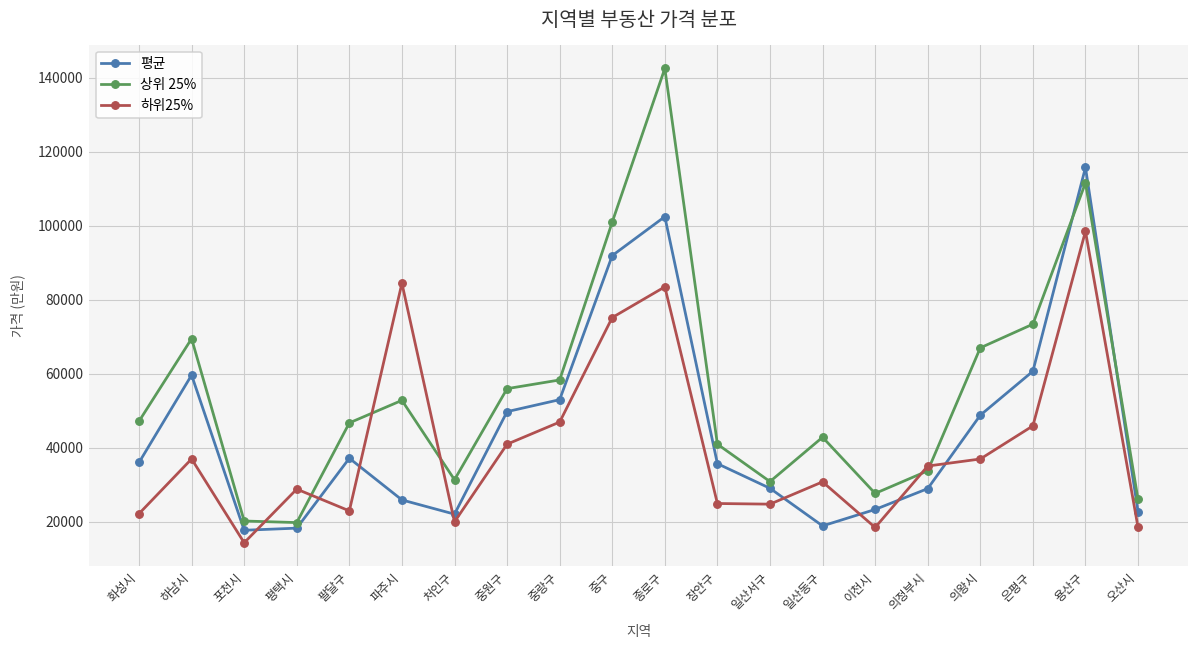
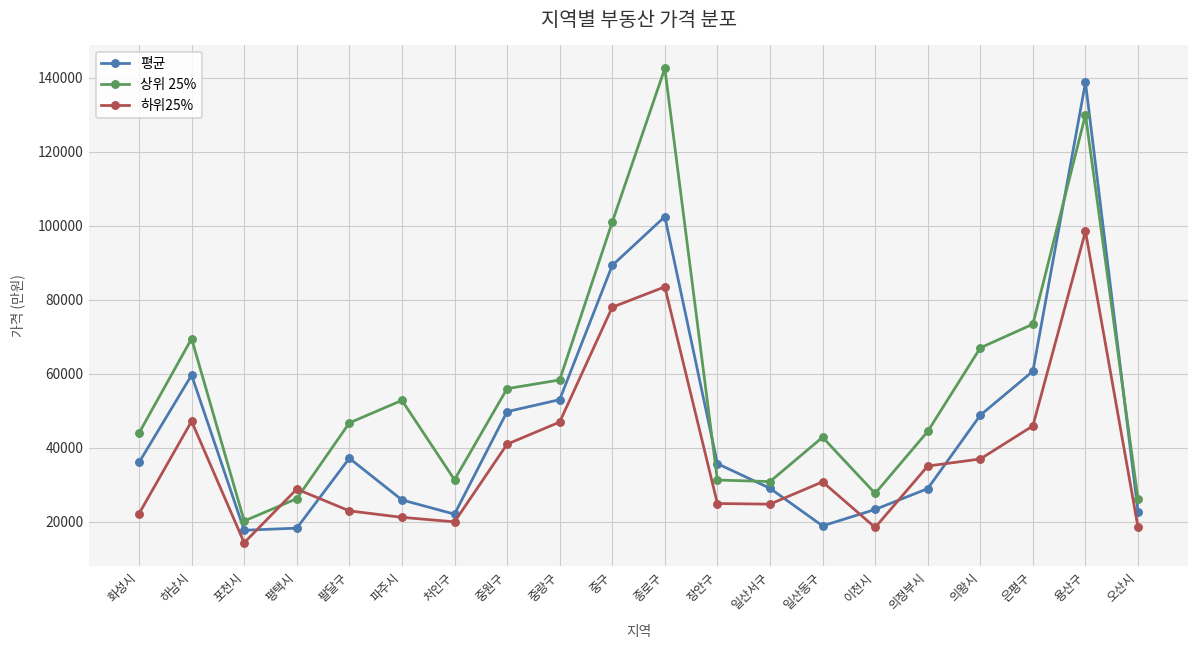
  {
    "평균": {
      "화성시": 36000,
      "하남시": 60000,
      "포천시": 18000,
      "평택시": 18000,
      "팔달구": 37000,
      "파주시": 26000,
      "처인구": 22000,
      "중원구": 50000,
      "중랑구": 53000,
-     "중구": 92000,
+     "중구": 89000,
      "종로구": 102000,
      "장안구": 36000,
      "일산서구": 29000,
      "일산동구": 19000,
      "이천시": 23000,
      "의정부시": 29000,
      "의왕시": 49000,
      "은평구": 61000,
-     "용산구": 116000,
+     "용산구": 139000,
      "오산시": 23000
    },
    "상위 25%": {
-     "화성시": 47000,
+     "화성시": 44000,
      "하남시": 70000,
      "포천시": 20000,
-     "평택시": 20000,
+     "평택시": 26000,
      "팔달구": 47000,
      "파주시": 53000,
      "처인구": 31000,
      "중원구": 56000,
      "중랑구": 58000,
      "중구": 101000,
      "종로구": 143000,
-     "장안구": 41000,
+     "장안구": 31000,
      "일산서구": 31000,
      "일산동구": 43000,
      "이천시": 28000,
-     "의정부시": 34000,
+     "의정부시": 44000,
      "의왕시": 67000,
      "은평구": 73000,
-     "용산구": 112000,
+     "용산구": 130000,
      "오산시": 26000
    },
    "하위25%": {
      "화성시": 22000,
-     "하남시": 37000,
+     "하남시": 47000,
      "포천시": 14000,
      "평택시": 29000,
      "팔달구": 23000,
-     "파주시": 84000,
+     "파주시": 21000,
      "처인구": 20000,
      "중원구": 41000,
      "중랑구": 47000,
-     "중구": 75000,
+     "중구": 78000,
      "종로구": 84000,
      "장안구": 25000,
      "일산서구": 25000,
      "일산동구": 31000,
      "이천시": 19000,
      "의정부시": 35000,
      "의왕시": 37000,
      "은평구": 46000,
      "용산구": 99000,
      "오산시": 19000
    }
  }
